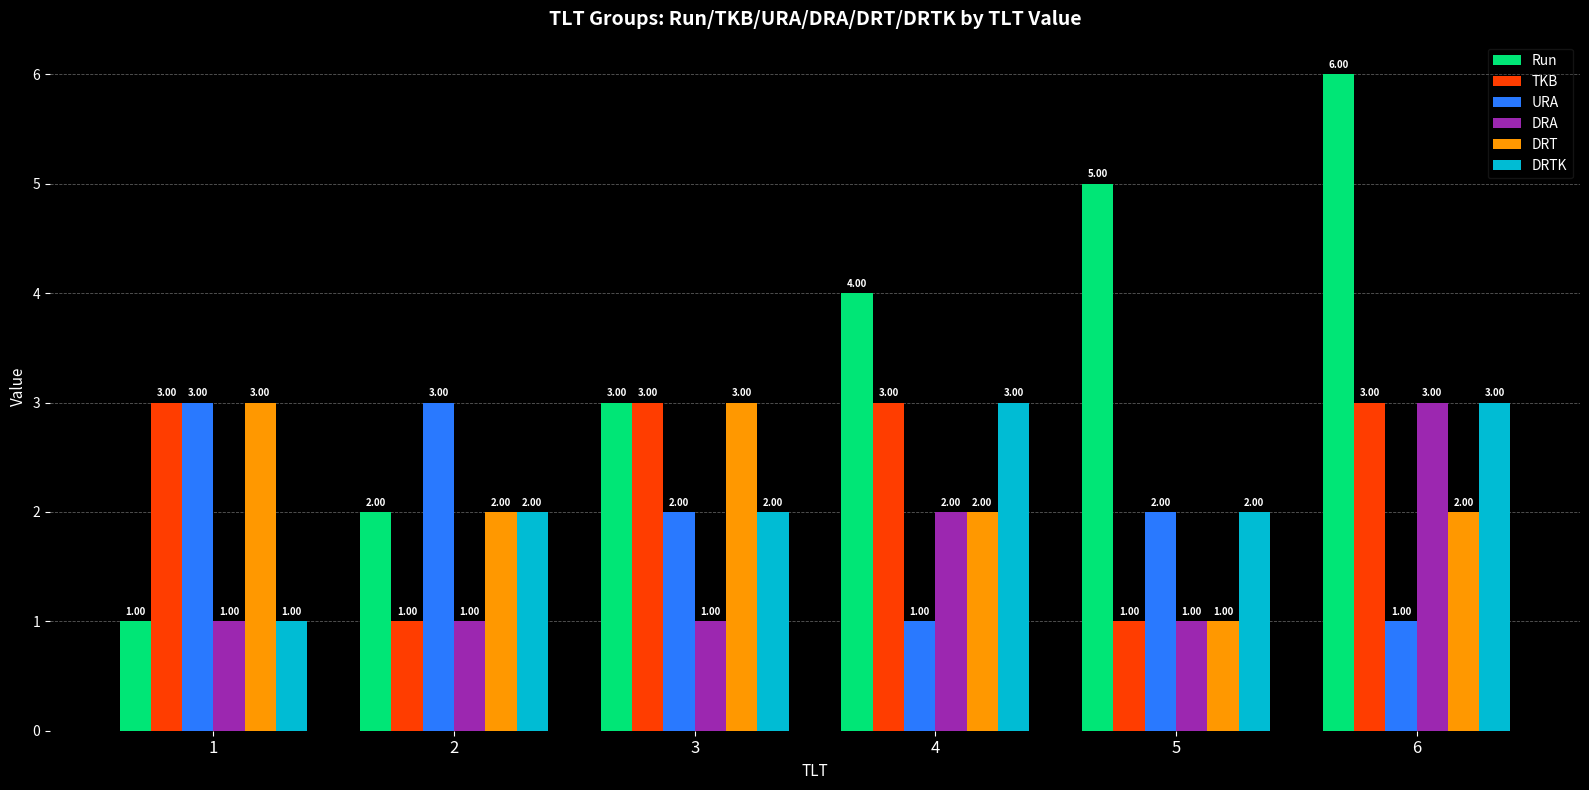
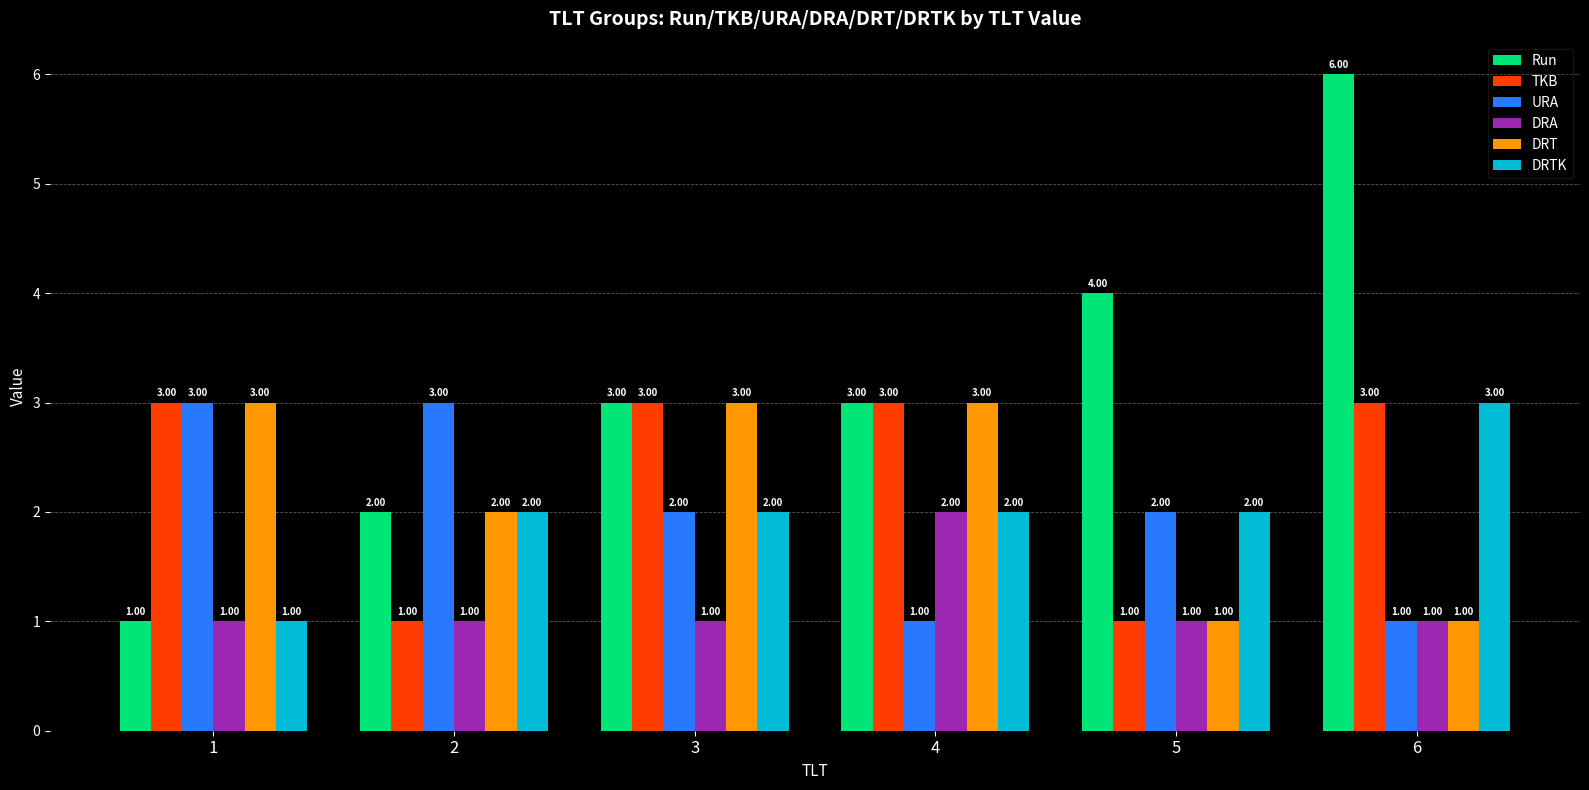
  {
    "Run": {
      "1": 1.00,
      "2": 2.00,
      "3": 3.00,
-     "4": 4.00,
-     "5": 5.00,
+     "4": 3.00,
+     "5": 4.00,
      "6": 6.00
    },
    "TKB": {
      "1": 3.00,
      "2": 1.00,
      "3": 3.00,
      "4": 3.00,
      "5": 1.00,
      "6": 3.00
    },
    "URA": {
      "1": 3.00,
      "2": 3.00,
      "3": 2.00,
      "4": 1.00,
      "5": 2.00,
      "6": 1.00
    },
    "DRA": {
      "1": 1.00,
      "2": 1.00,
      "3": 1.00,
      "4": 2.00,
      "5": 1.00,
-     "6": 3.00
+     "6": 1.00
    },
    "DRT": {
      "1": 3.00,
      "2": 2.00,
      "3": 3.00,
-     "4": 2.00,
+     "4": 3.00,
      "5": 1.00,
-     "6": 2.00
+     "6": 1.00
    },
    "DRTK": {
      "1": 1.00,
      "2": 2.00,
      "3": 2.00,
-     "4": 3.00,
+     "4": 2.00,
      "5": 2.00,
      "6": 3.00
    }
  }
